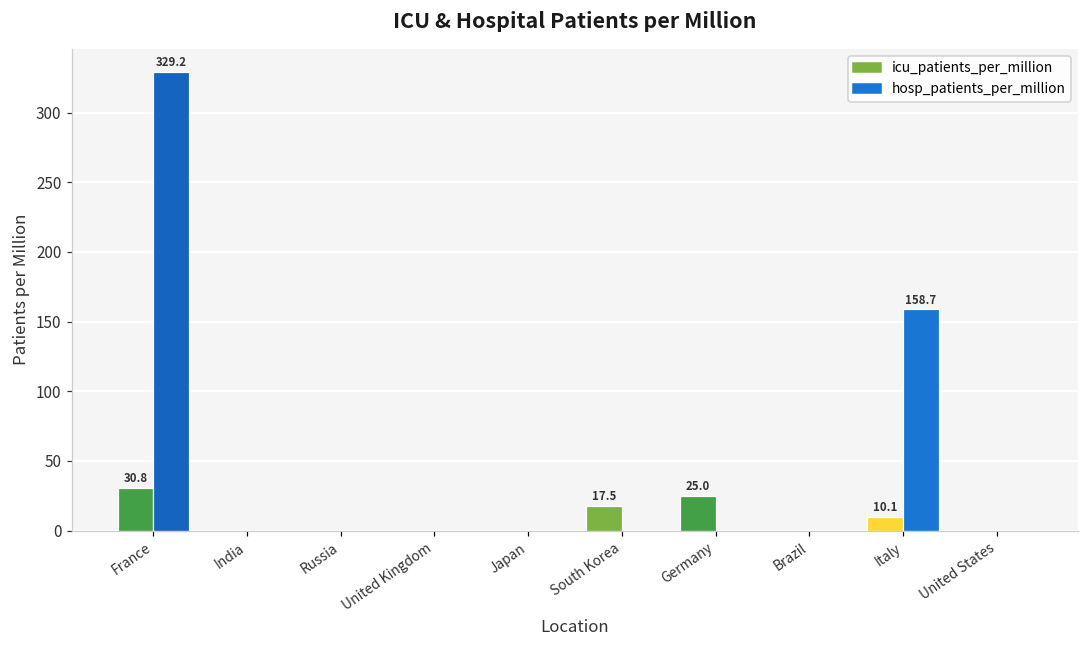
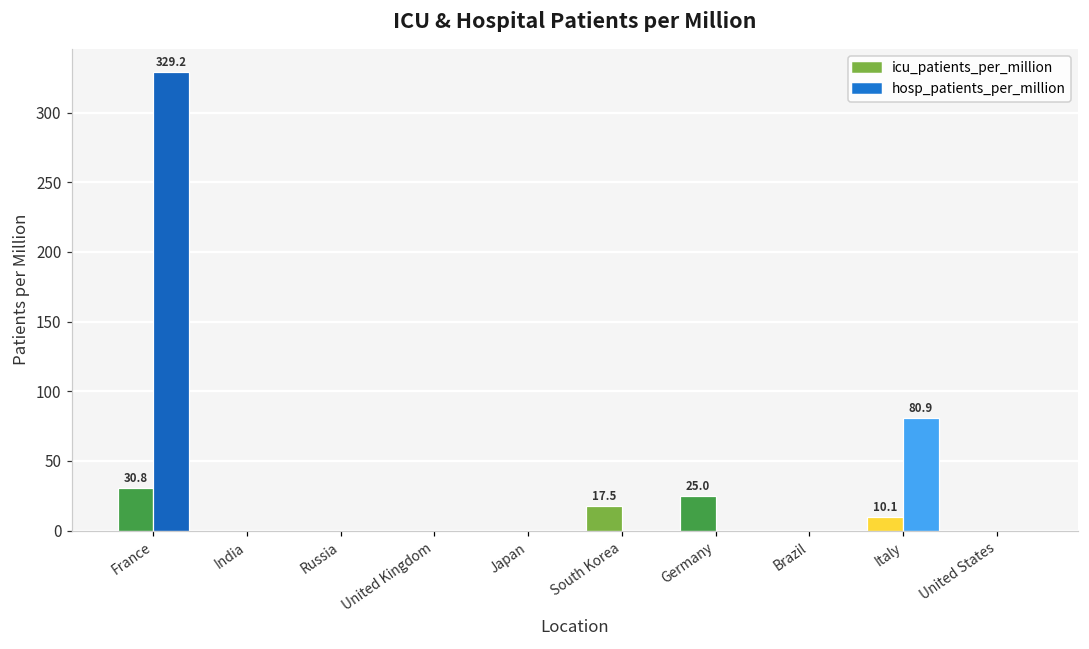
  {
    "hosp_patients_per_million": {
      "France": 329.2,
-     "Italy": 158.7
+     "Italy": 80.9
    }
  }
